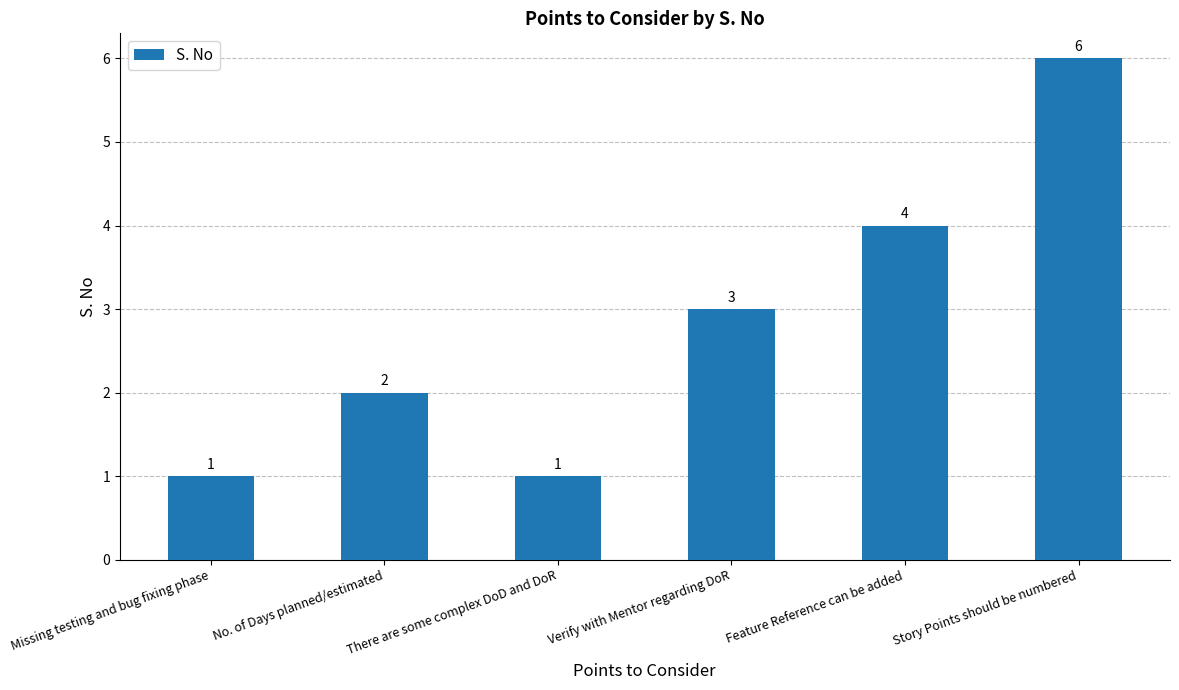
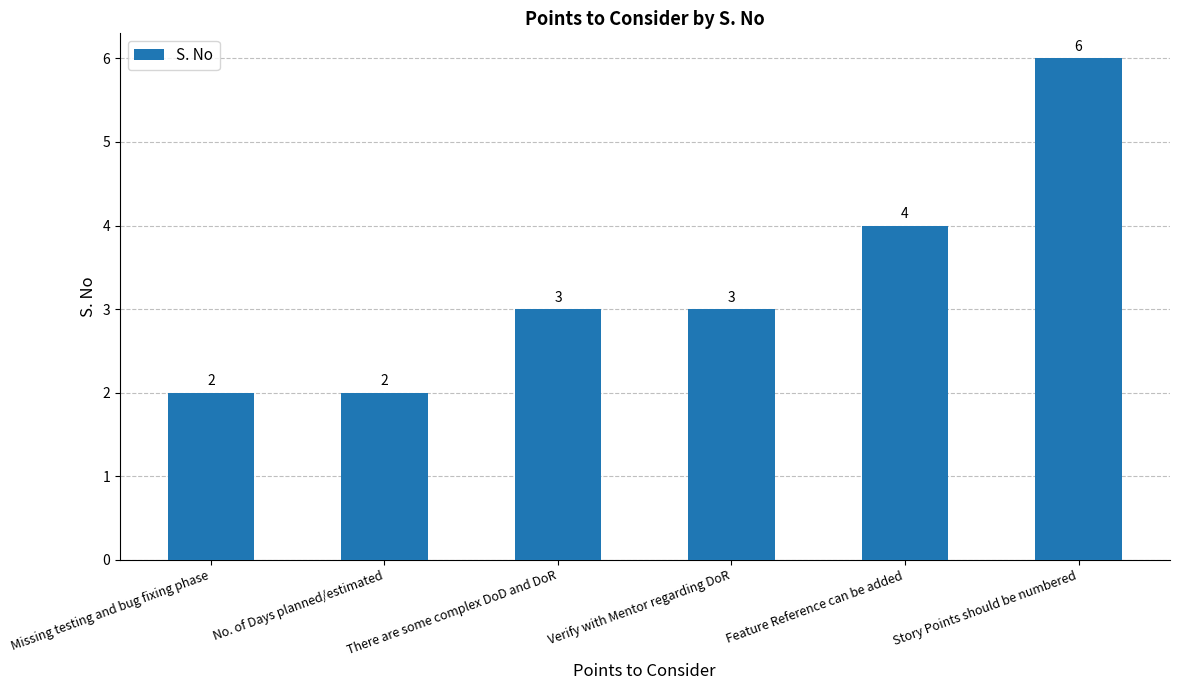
  {
-   "Missing testing and bug fixing phase": 1,
+   "Missing testing and bug fixing phase": 2,
    "No. of Days planned/estimated": 2,
-   "There are some complex DoD and DoR": 1,
+   "There are some complex DoD and DoR": 3,
    "Verify with Mentor regarding DoR": 3,
    "Feature Reference can be added": 4,
    "Story Points should be numbered": 6
  }
